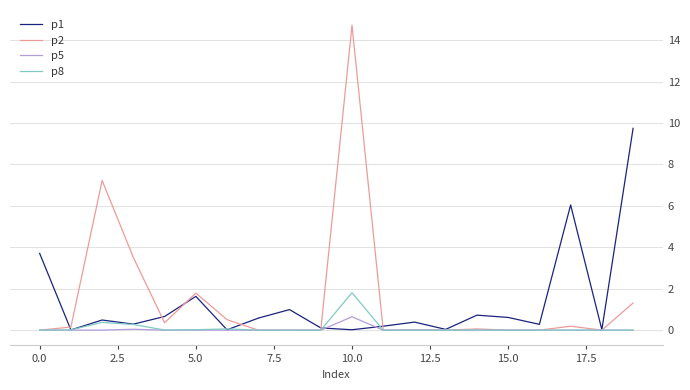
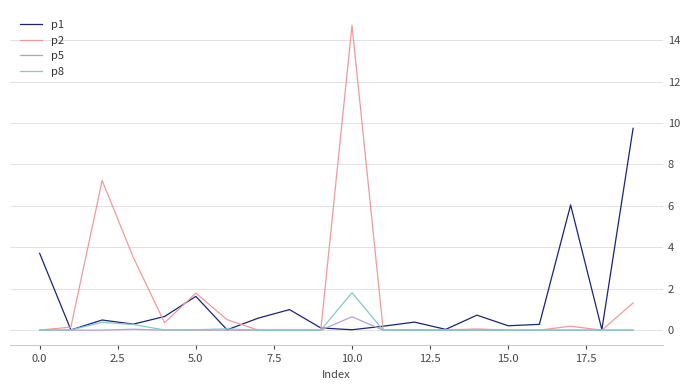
  {
    "p1": {
      "0.0": 3.7,
      "5.0": 1.6,
      "10.0": 0.0,
-     "15.0": 0.6
+     "15.0": 0.2
    },
    "p2": {
      "5.0": 1.8,
      "10.0": 14.7
    },
    "p5": {
      "10.0": 0.6
    },
    "p8": {
      "10.0": 1.8
    }
  }
